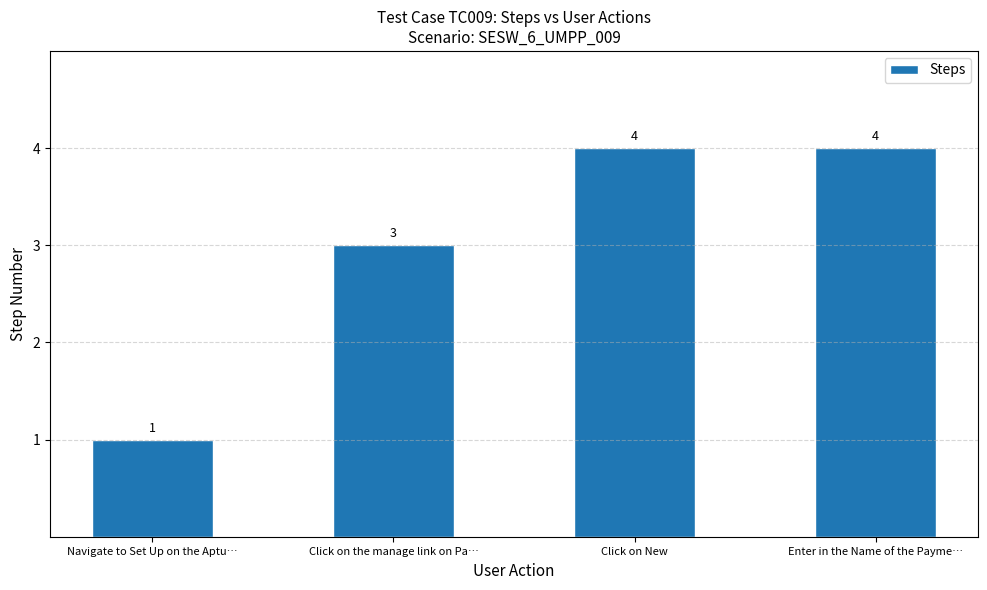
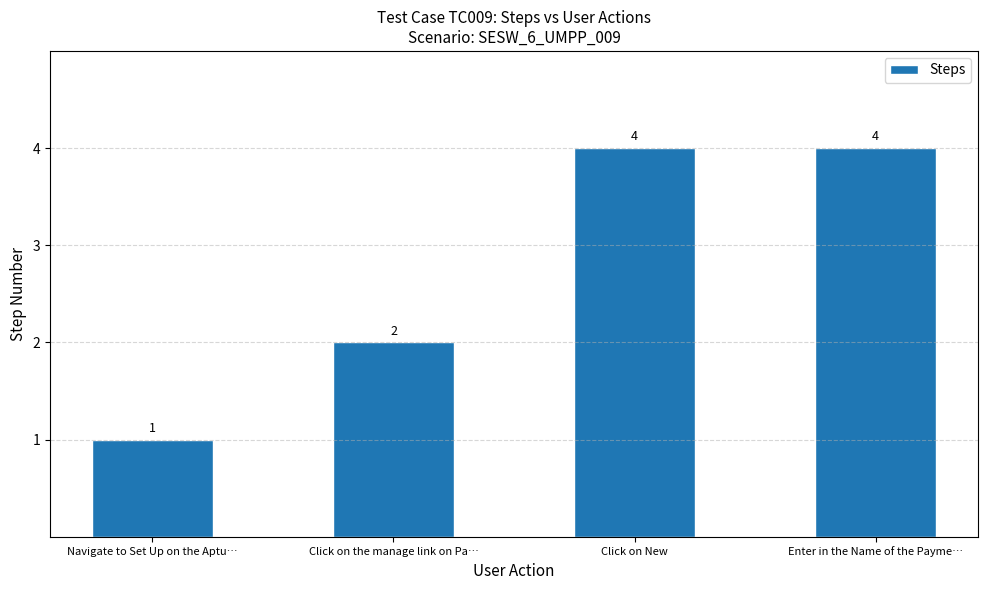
  {
    "Navigate to Set Up on the Aptu…": 1,
-   "Click on the manage link on Pa…": 3,
+   "Click on the manage link on Pa…": 2,
    "Click on New": 4,
    "Enter in the Name of the Payme…": 4
  }
